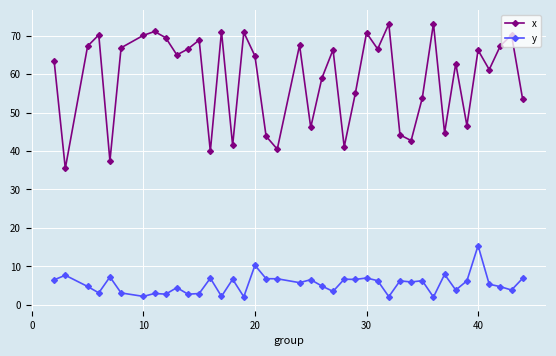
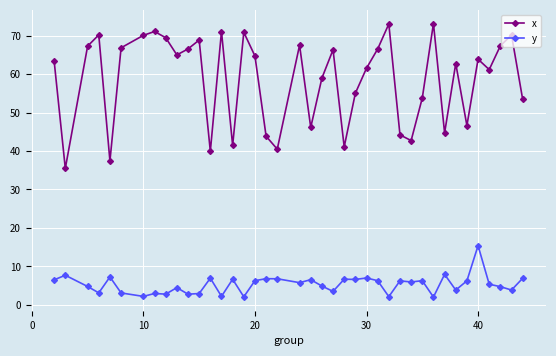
  {
    "x": {
      "10": 70,
      "20": 65,
-     "30": 71,
-     "40": 66
+     "30": 62,
+     "40": 64
    },
    "y": {
      "10": 2,
-     "20": 10,
+     "20": 6,
      "30": 7,
      "40": 15
    }
  }
